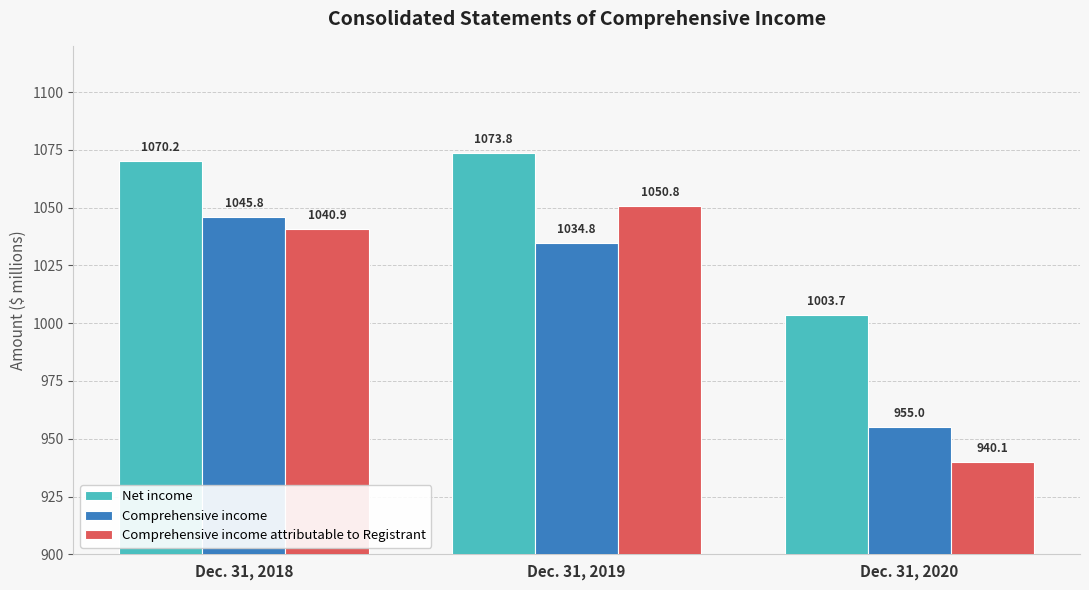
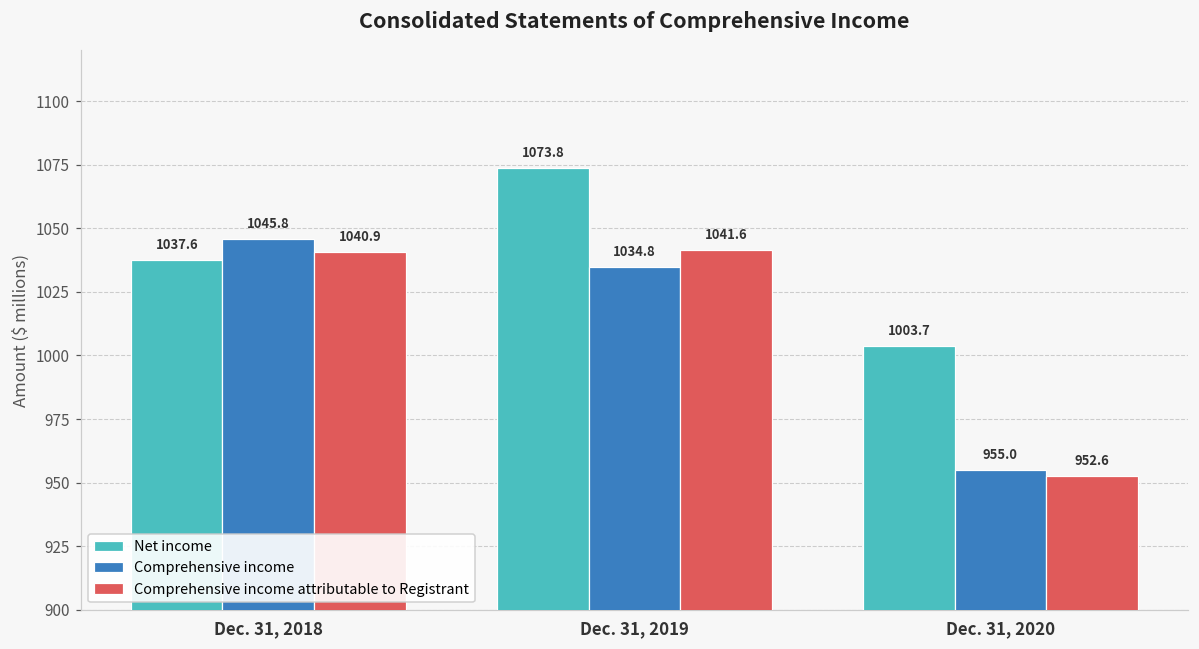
  {
    "Net income": {
-     "Dec. 31, 2018": 1070.2,
+     "Dec. 31, 2018": 1037.6,
      "Dec. 31, 2019": 1073.8,
      "Dec. 31, 2020": 1003.7
    },
    "Comprehensive income": {
      "Dec. 31, 2018": 1045.8,
      "Dec. 31, 2019": 1034.8,
      "Dec. 31, 2020": 955.0
    },
    "Comprehensive income attributable to Registrant": {
      "Dec. 31, 2018": 1040.9,
-     "Dec. 31, 2019": 1050.8,
-     "Dec. 31, 2020": 940.1
+     "Dec. 31, 2019": 1041.6,
+     "Dec. 31, 2020": 952.6
    }
  }
